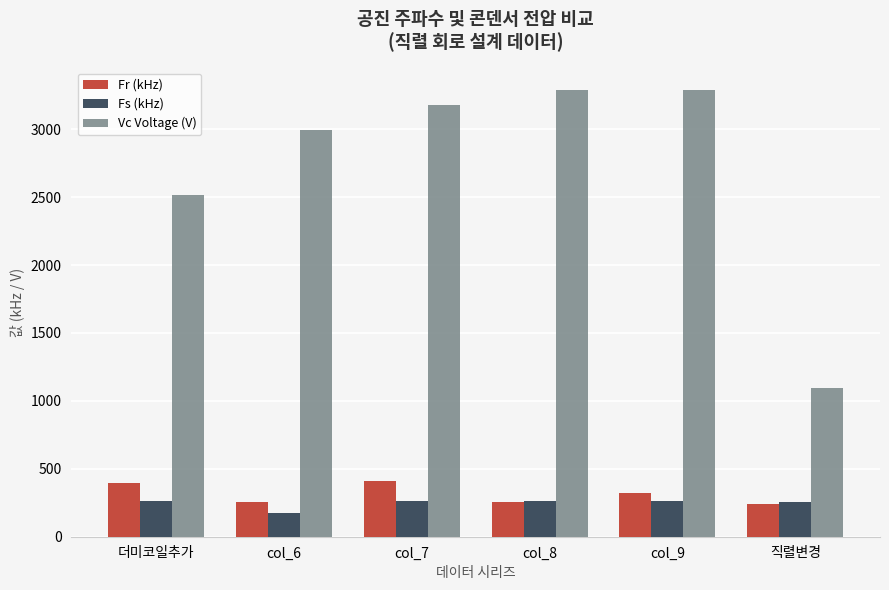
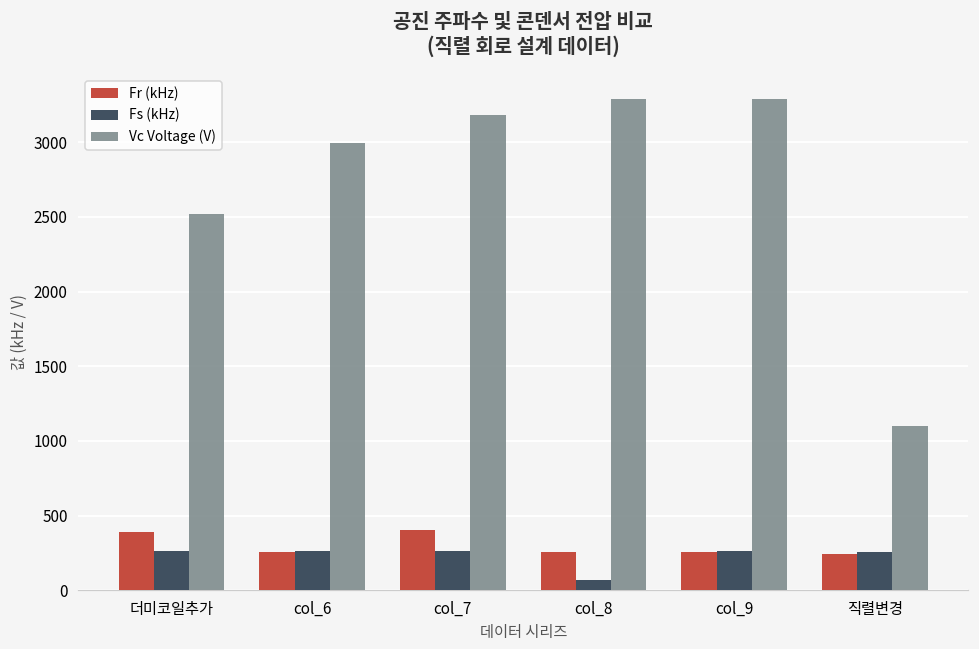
  {
    "Fr (kHz)": {
      "더미코일추가": 390,
      "col_6": 260,
      "col_7": 410,
      "col_8": 260,
-     "col_9": 320,
+     "col_9": 260,
      "직렬변경": 240
    },
    "Fs (kHz)": {
      "더미코일추가": 270,
-     "col_6": 180,
+     "col_6": 260,
      "col_7": 260,
-     "col_8": 260,
+     "col_8": 70,
      "col_9": 260,
      "직렬변경": 250
    },
    "Vc Voltage (V)": {
      "더미코일추가": 2520,
      "col_6": 3000,
      "col_7": 3180,
      "col_8": 3290,
      "col_9": 3290,
      "직렬변경": 1100
    }
  }
